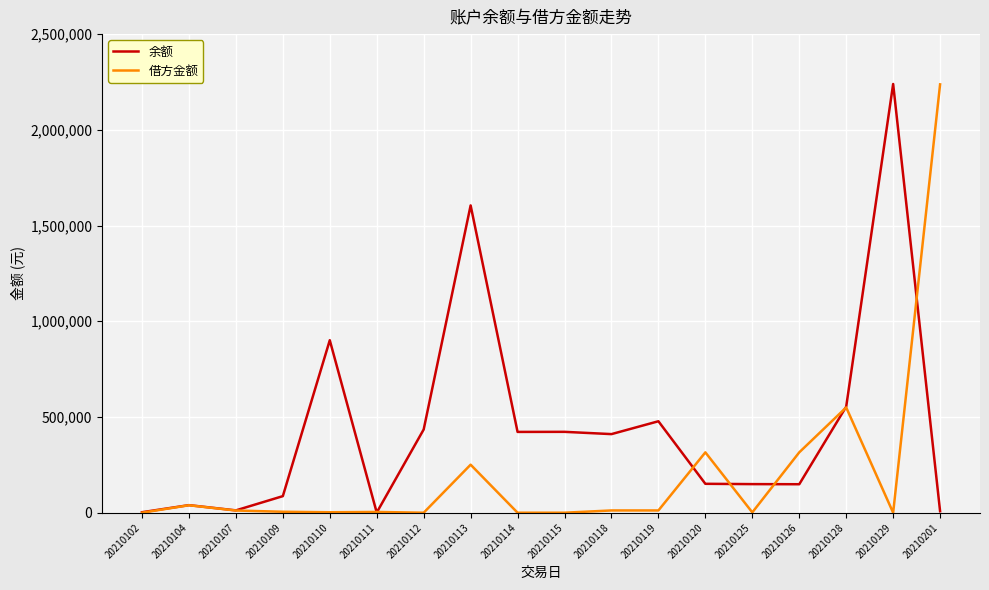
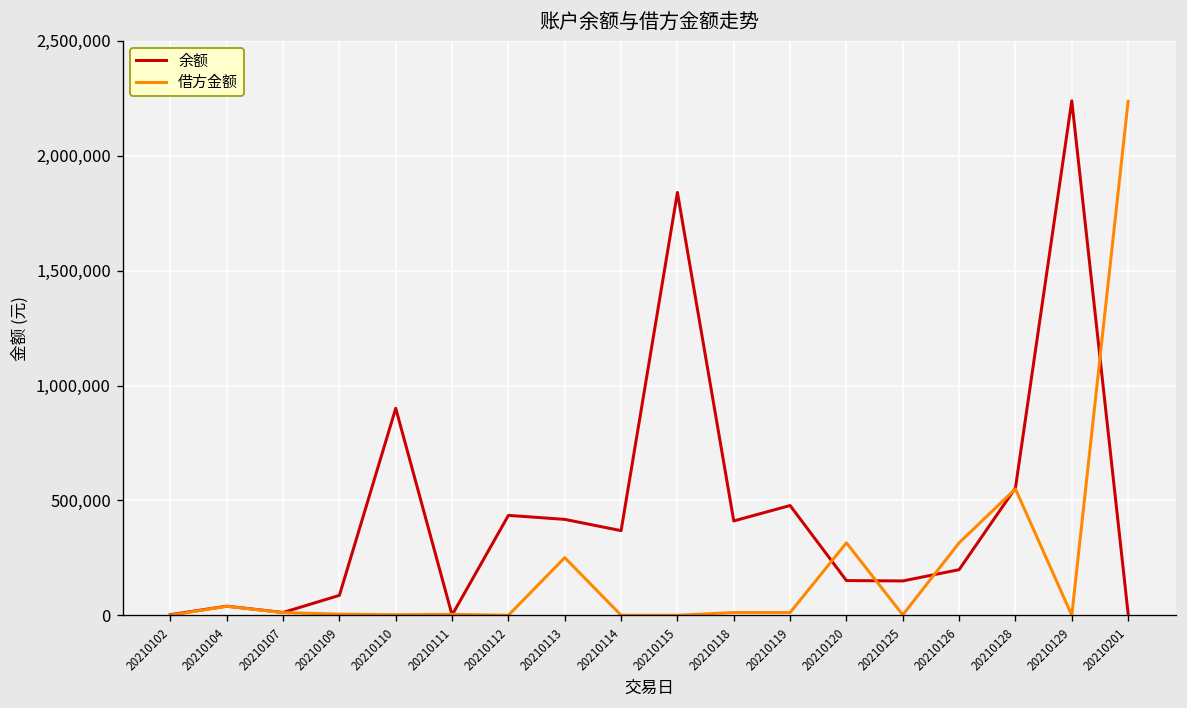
  {
    "余额": {
      "20210109": "90,000",
      "20210110": "900,000",
      "20210112": "430,000",
-     "20210113": "1,610,000",
-     "20210114": "420,000",
-     "20210115": "420,000",
+     "20210113": "420,000",
+     "20210114": "370,000",
+     "20210115": "1,840,000",
      "20210118": "410,000",
      "20210119": "480,000",
      "20210120": "150,000",
      "20210125": "150,000",
-     "20210126": "150,000",
+     "20210126": "200,000",
      "20210129": "2,240,000",
      "20210201": "10,000"
    },
    "借方金额": {
      "20210109": "10,000",
      "20210110": "0",
      "20210112": "0",
      "20210113": "250,000",
      "20210114": "0",
      "20210115": "0",
      "20210118": "10,000",
      "20210119": "10,000",
      "20210120": "320,000",
      "20210125": "0",
      "20210126": "320,000",
      "20210129": "0",
      "20210201": "2,240,000"
    }
  }
